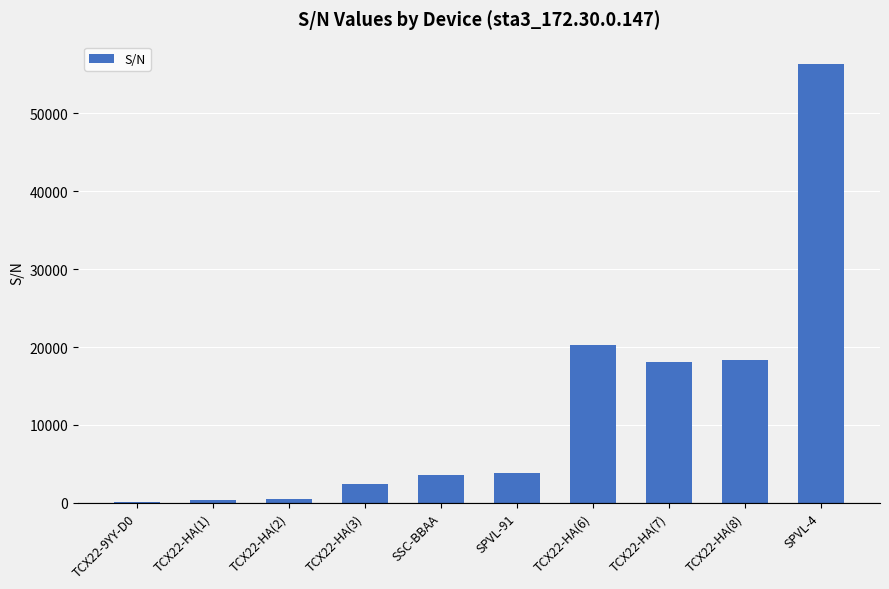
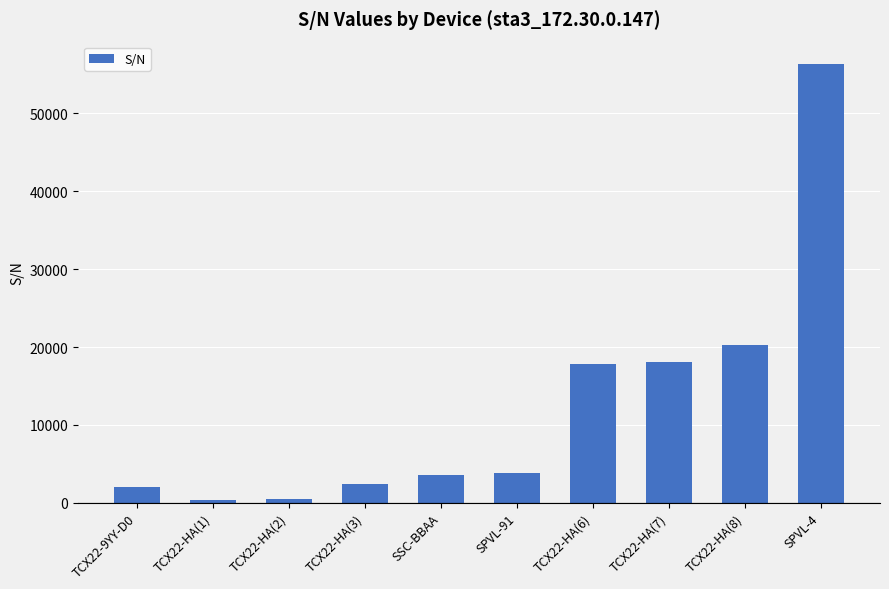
  {
-   "TCX22-9YY-D0": 0,
+   "TCX22-9YY-D0": 2000,
    "TCX22-HA(1)": 0,
    "TCX22-HA(2)": 0,
    "TCX22-HA(3)": 2000,
    "SSC-BBAA": 4000,
    "SPVL-91": 4000,
-   "TCX22-HA(6)": 20000,
+   "TCX22-HA(6)": 18000,
    "TCX22-HA(7)": 18000,
-   "TCX22-HA(8)": 18000,
+   "TCX22-HA(8)": 20000,
    "SPVL-4": 56000
  }
